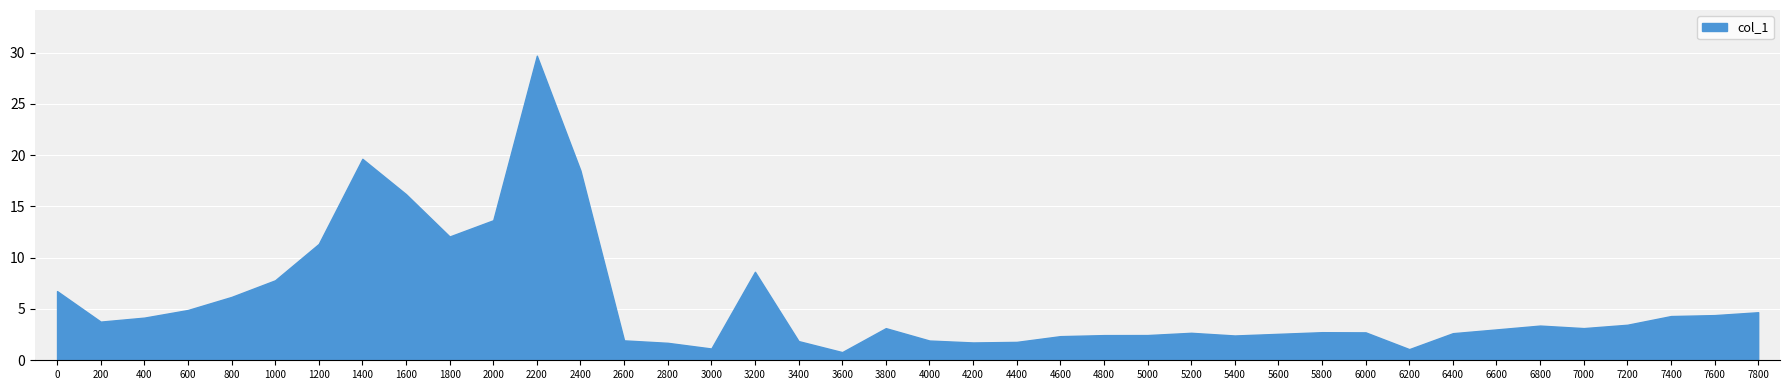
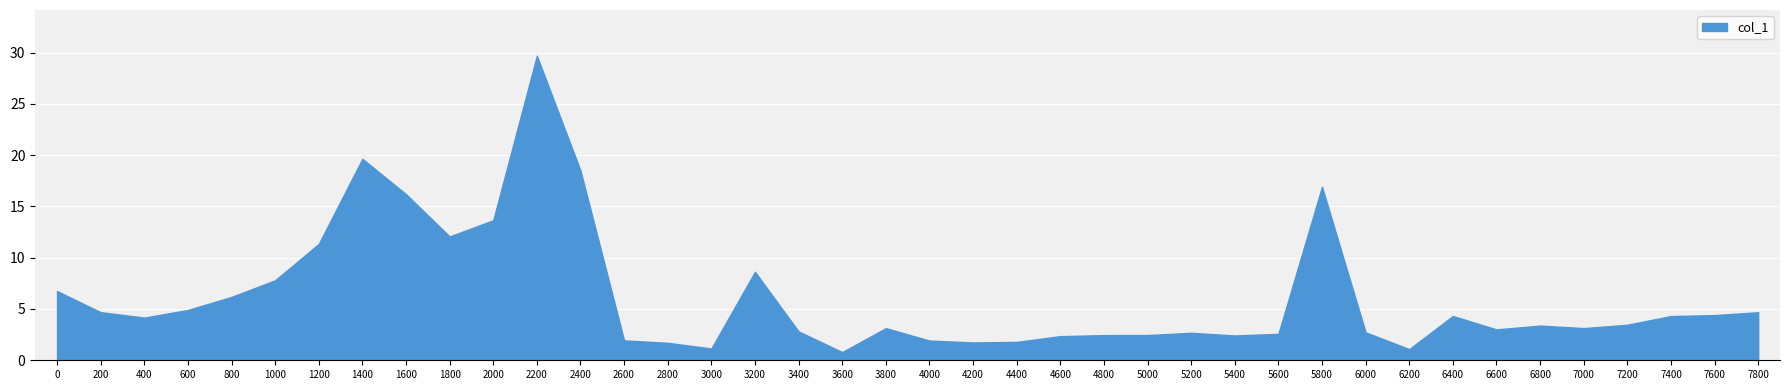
  {
    "0": 6.7,
-   "200": 3.8,
+   "200": 4.7,
    "400": 4.2,
    "600": 4.9,
    "800": 6.2,
    "1000": 7.8,
    "1200": 11.3,
    "1400": 19.6,
    "1600": 16.2,
    "1800": 12.1,
    "2000": 13.7,
    "2200": 29.7,
    "2400": 18.5,
    "2600": 1.9,
    "2800": 1.7,
    "3000": 1.1,
    "3200": 8.6,
-   "3400": 1.9,
+   "3400": 2.8,
    "3600": 0.8,
    "3800": 3.1,
    "4000": 1.9,
    "4200": 1.7,
    "4400": 1.8,
    "4600": 2.4,
    "4800": 2.5,
    "5000": 2.5,
    "5200": 2.7,
    "5400": 2.4,
    "5600": 2.6,
-   "5800": 2.7,
+   "5800": 16.9,
    "6000": 2.7,
    "6200": 1.1,
-   "6400": 2.6,
+   "6400": 4.3,
    "6600": 3.0,
    "6800": 3.4,
    "7000": 3.1,
    "7200": 3.5,
    "7400": 4.3,
    "7600": 4.4,
    "7800": 4.7
  }
